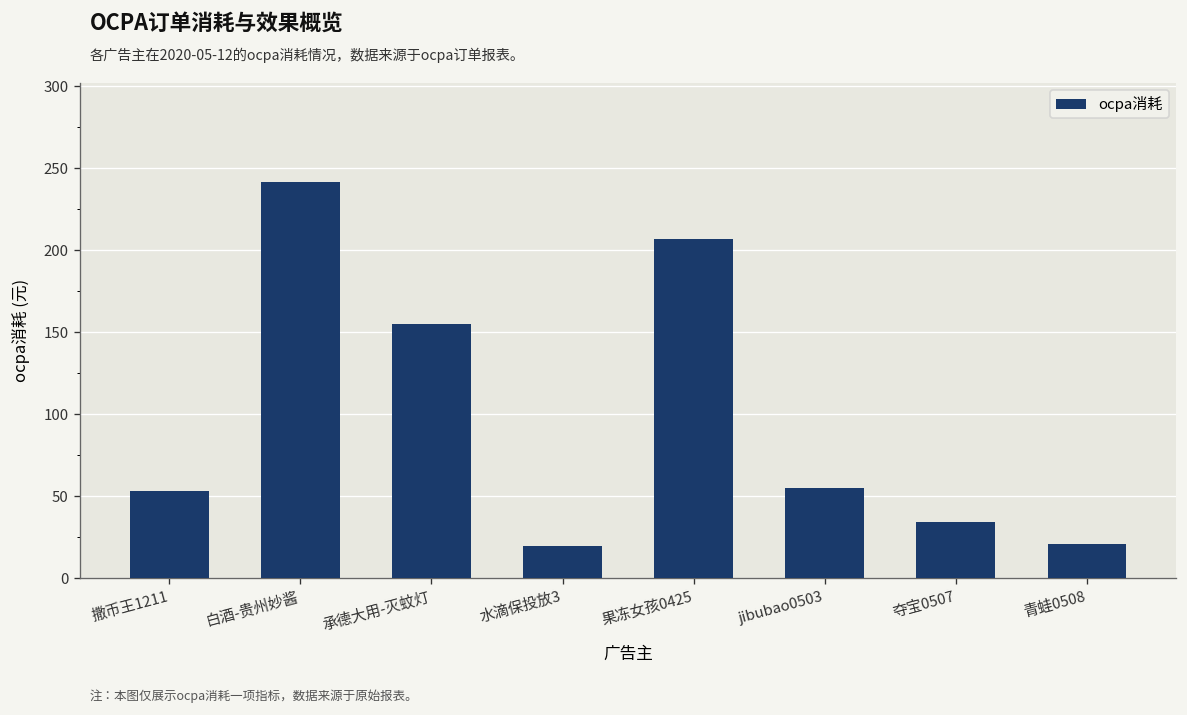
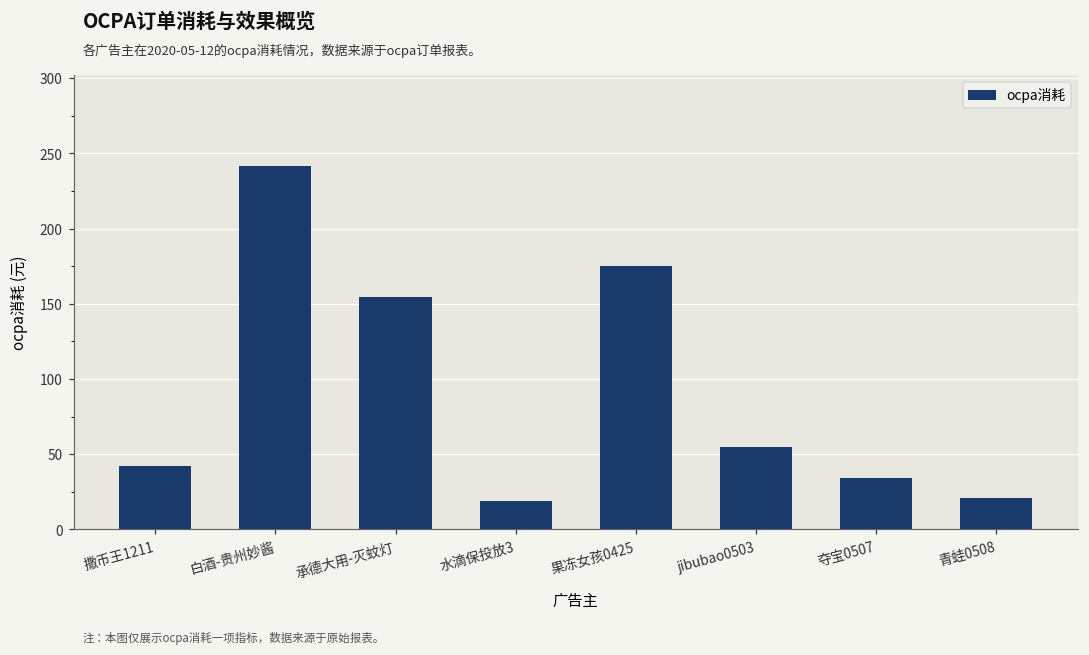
  {
-   "撒币王1211": 53,
+   "撒币王1211": 42,
    "白酒-贵州妙酱": 242,
    "承德大用-灭蚊灯": 155,
    "水滴保投放3": 19,
-   "果冻女孩0425": 207,
+   "果冻女孩0425": 175,
    "jibubao0503": 55,
    "夺宝0507": 34,
    "青蛙0508": 21
  }
